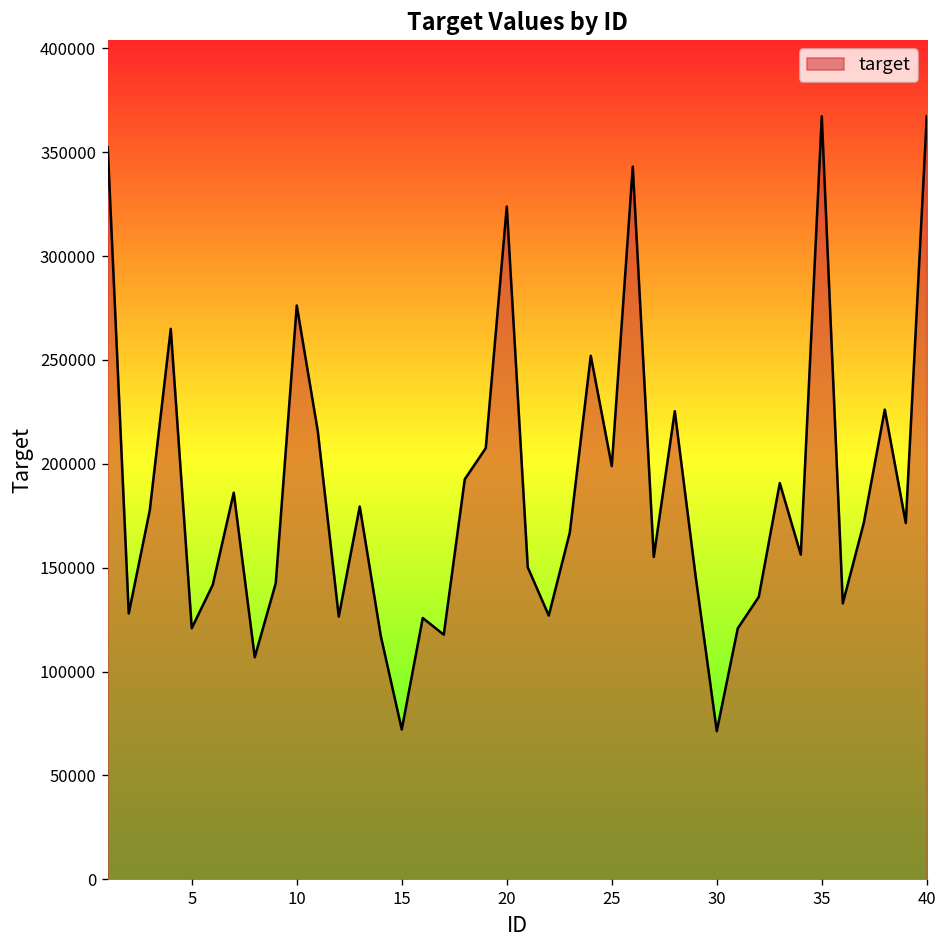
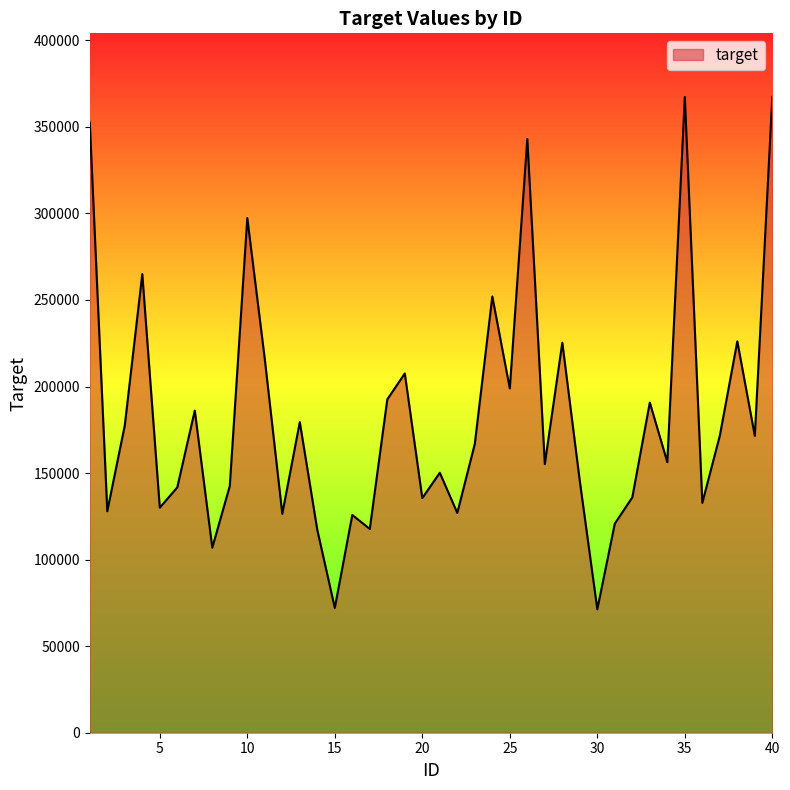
  {
-   "5": 121000,
-   "10": 276000,
+   "5": 130000,
+   "10": 297000,
    "15": 72000,
-   "20": 324000,
+   "20": 136000,
    "25": 199000,
    "30": 71000,
    "35": 367000,
    "40": 367000
  }
